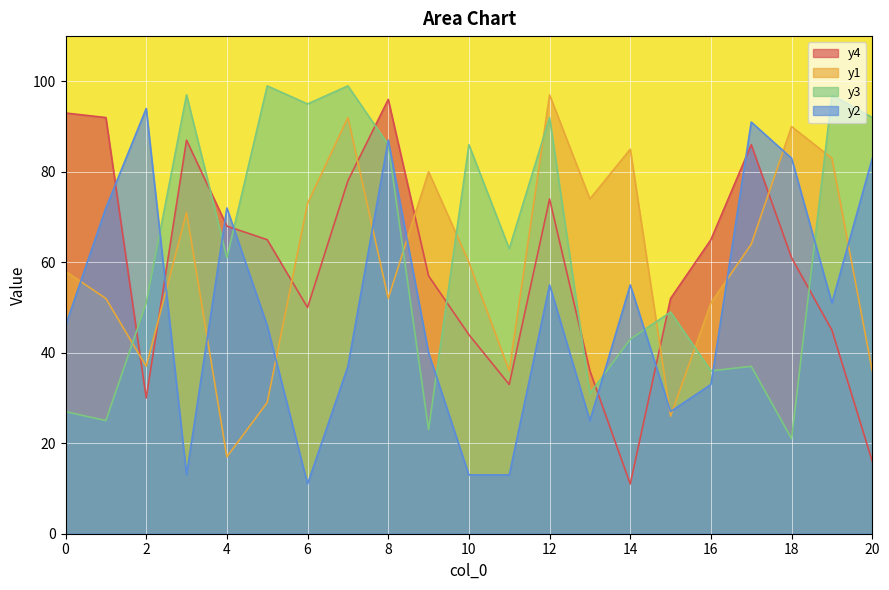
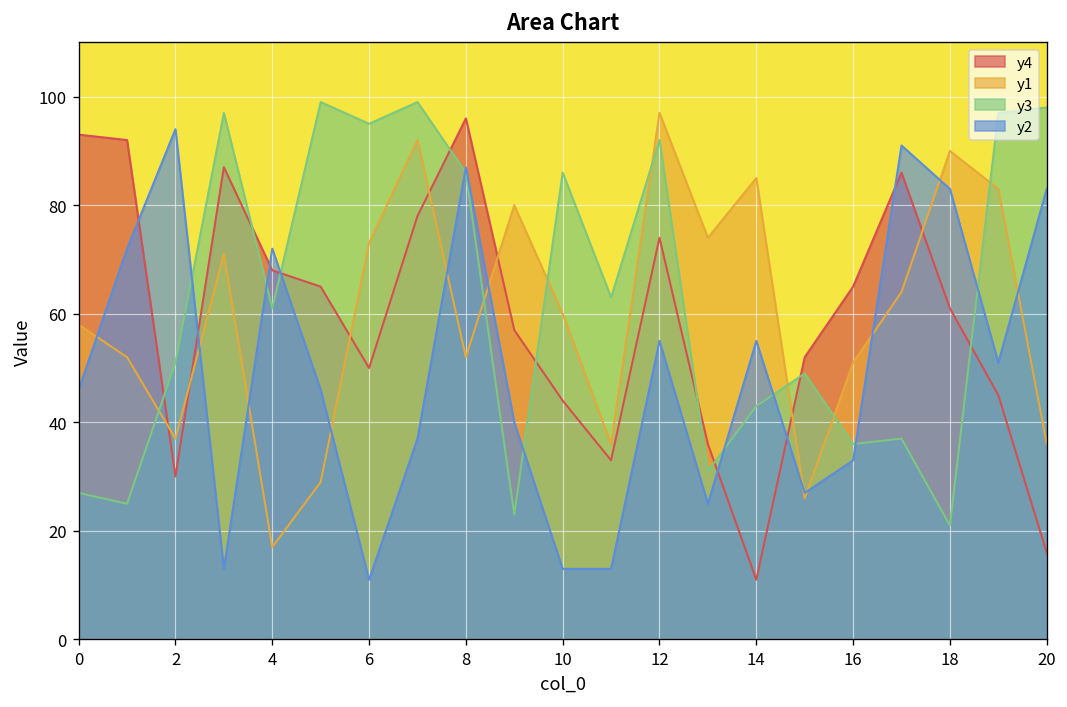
  {
    "y4": {
      "0": 93,
      "2": 30,
      "4": 68,
      "6": 50,
      "8": 96,
      "10": 44,
      "12": 74,
      "14": 11,
      "16": 65,
      "18": 61,
      "20": 16
    },
    "y1": {
      "0": 58,
      "2": 37,
      "4": 17,
      "6": 73,
      "8": 52,
      "10": 60,
      "12": 97,
      "14": 85,
      "16": 51,
      "18": 90,
      "20": 36
    },
    "y3": {
      "0": 27,
      "2": 51,
      "4": 61,
      "6": 95,
      "8": 86,
      "10": 86,
      "12": 92,
      "14": 43,
      "16": 36,
      "18": 21,
-     "20": 92
+     "20": 98
    },
    "y2": {
      "0": 46,
      "2": 94,
      "4": 72,
      "6": 11,
      "8": 87,
      "10": 13,
      "12": 55,
      "14": 55,
      "16": 33,
      "18": 83,
      "20": 83
    }
  }
